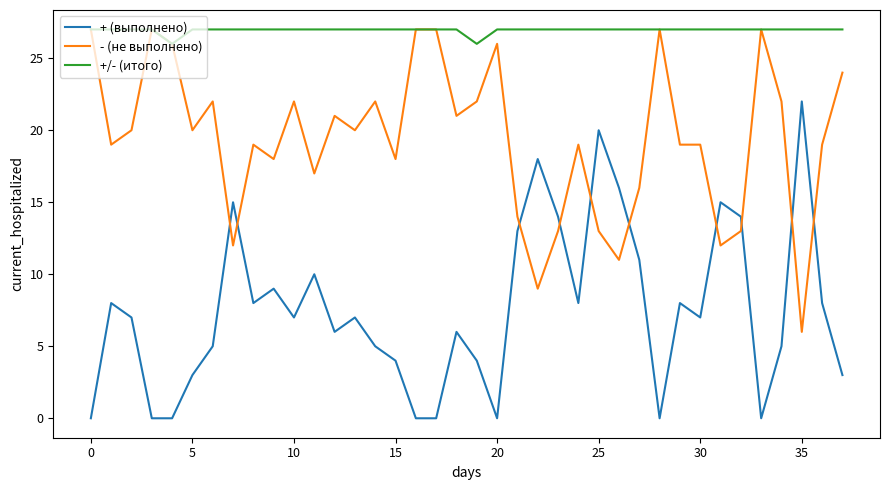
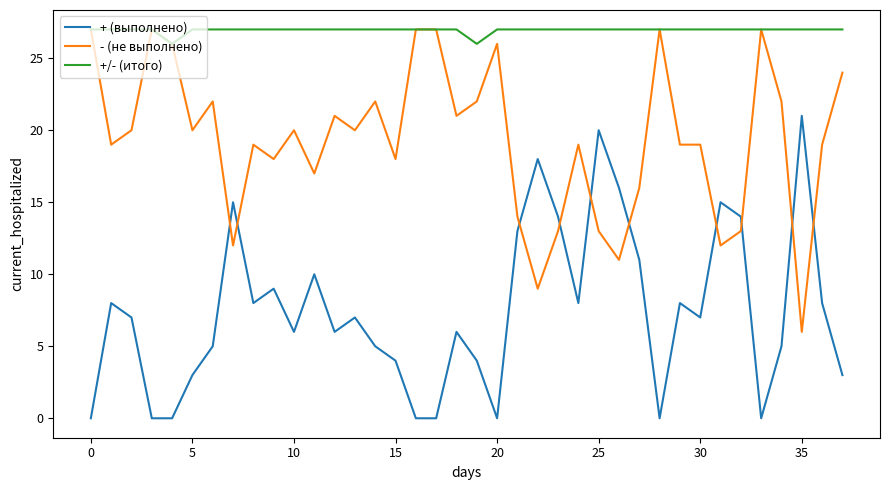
  {
    "+ (выполнено)": {
      "0": 0,
      "5": 3,
-     "10": 7,
+     "10": 6,
      "15": 4,
      "20": 0,
      "25": 20,
      "30": 7,
-     "35": 22
+     "35": 21
    },
    "- (не выполнено)": {
      "5": 20,
-     "10": 22,
+     "10": 20,
      "15": 18,
      "20": 26,
      "25": 13,
      "30": 19,
      "35": 6
    },
    "+/- (итого)": {
      "10": 27,
      "15": 27,
      "20": 27,
      "25": 27,
      "30": 27,
      "35": 27
    }
  }
